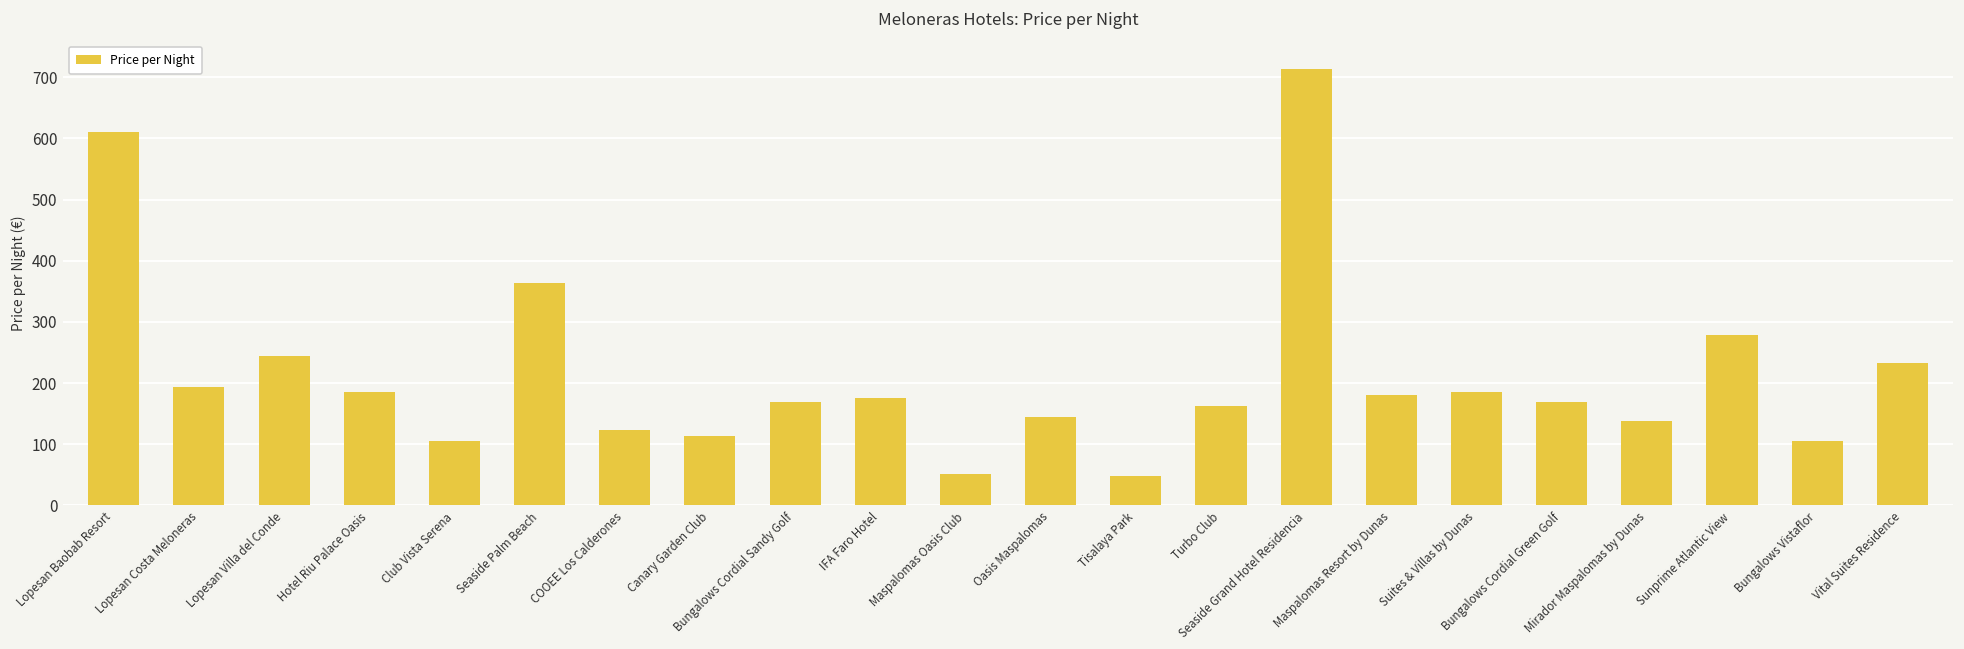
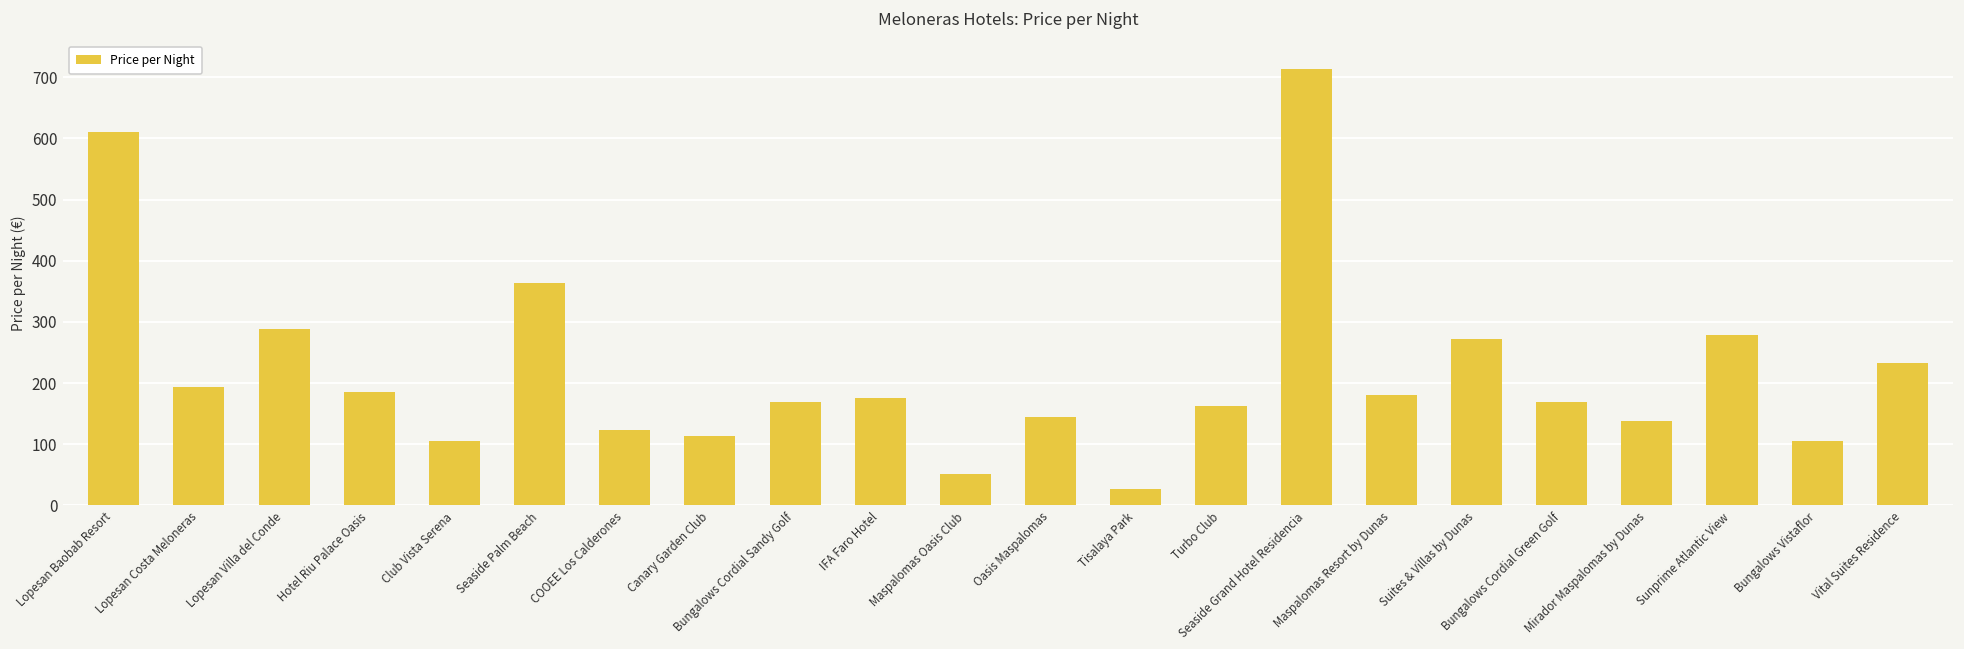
  {
    "Lopesan Baobab Resort": 610,
    "Lopesan Costa Meloneras": 190,
-   "Lopesan Villa del Conde": 240,
+   "Lopesan Villa del Conde": 290,
    "Hotel Riu Palace Oasis": 190,
    "Club Vista Serena": 110,
    "Seaside Palm Beach": 360,
    "COOEE Los Calderones": 120,
    "Canary Garden Club": 110,
    "Bungalows Cordial Sandy Golf": 170,
    "IFA Faro Hotel": 180,
    "Maspalomas Oasis Club": 50,
    "Oasis Maspalomas": 140,
-   "Tisalaya Park": 50,
+   "Tisalaya Park": 30,
    "Turbo Club": 160,
    "Seaside Grand Hotel Residencia": 710,
    "Maspalomas Resort by Dunas": 180,
-   "Suites & Villas by Dunas": 190,
+   "Suites & Villas by Dunas": 270,
    "Bungalows Cordial Green Golf": 170,
    "Mirador Maspalomas by Dunas": 140,
    "Sunprime Atlantic View": 280,
    "Bungalows Vistaflor": 110,
    "Vital Suites Residence": 230
  }
